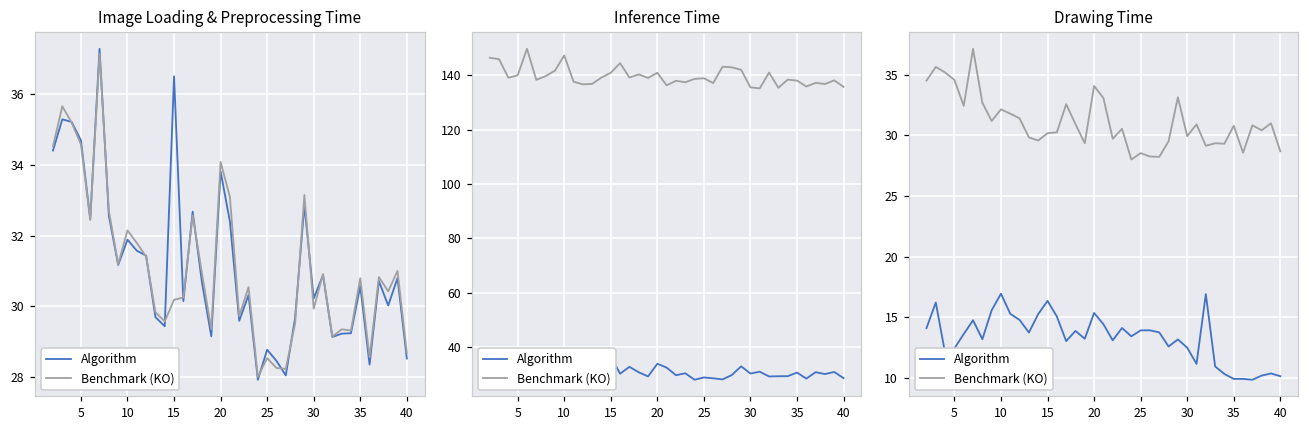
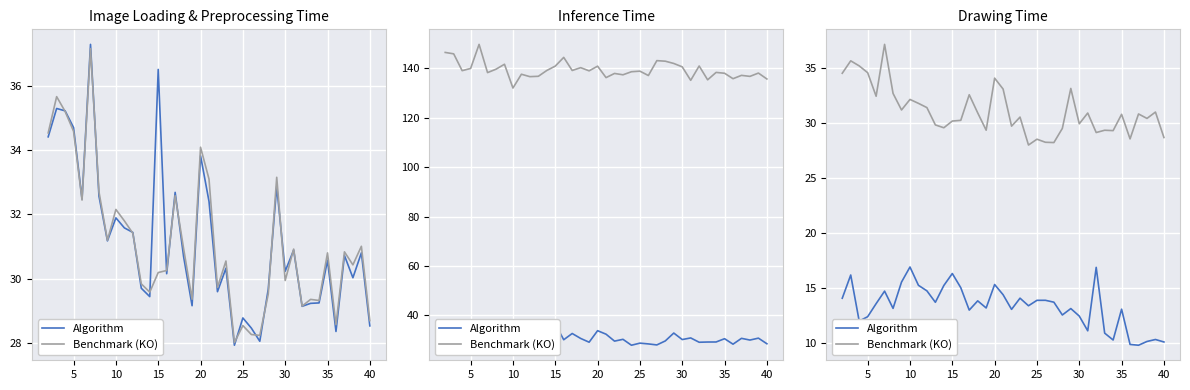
  {
    "Image Loading & Preprocessing Time": {
      "Algorithm": {
        "5": 34.7,
        "10": 31.9,
        "15": 36.5,
        "20": 33.8,
        "25": 28.8,
        "30": 30.2,
        "35": 30.6,
        "40": 28.5
      },
      "Benchmark (KO)": {
        "5": 34.6,
        "10": 32.2,
        "15": 30.2,
        "20": 34.1,
        "25": 28.5,
        "30": 29.9,
        "35": 30.8,
        "40": 28.7
      }
    },
    "Inference Time": {
      "Algorithm": {
        "20": 34,
        "25": 29,
        "30": 30,
        "35": 31,
        "40": 29
      },
      "Benchmark (KO)": {
        "5": 140,
-       "10": 147,
+       "10": 132,
        "15": 141,
        "20": 141,
        "25": 139,
-       "30": 136,
+       "30": 141,
        "35": 138,
        "40": 136
      }
    },
    "Drawing Time": {
      "Algorithm": {
        "5": 12.4,
        "10": 16.9,
        "15": 16.3,
        "20": 15.3,
        "25": 13.9,
        "30": 12.5,
-       "35": 9.9,
+       "35": 13.1,
        "40": 10.1
      },
      "Benchmark (KO)": {
        "5": 34.6,
        "10": 32.2,
        "15": 30.2,
        "20": 34.1,
        "25": 28.5,
        "30": 29.9,
        "35": 30.8,
        "40": 28.7
      }
    }
  }
